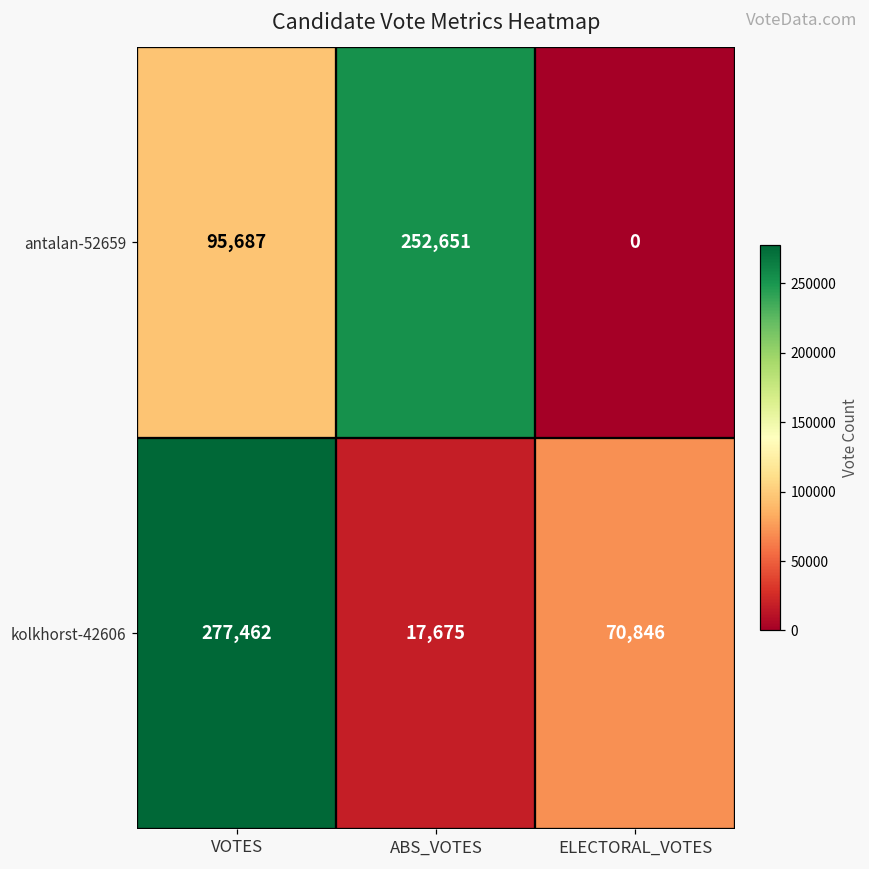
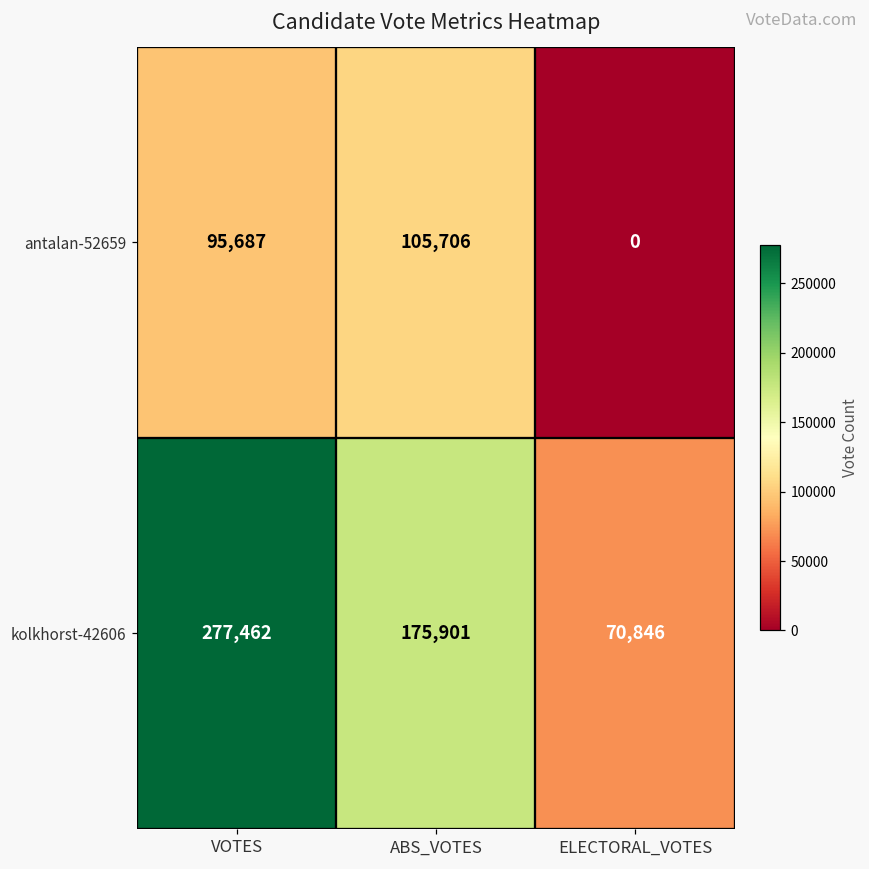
  {
    "antalan-52659": {
      "VOTES": "95,687",
-     "ABS_VOTES": "252,651",
+     "ABS_VOTES": "105,706",
      "ELECTORAL_VOTES": "0"
    },
    "kolkhorst-42606": {
      "VOTES": "277,462",
-     "ABS_VOTES": "17,675",
+     "ABS_VOTES": "175,901",
      "ELECTORAL_VOTES": "70,846"
    }
  }
